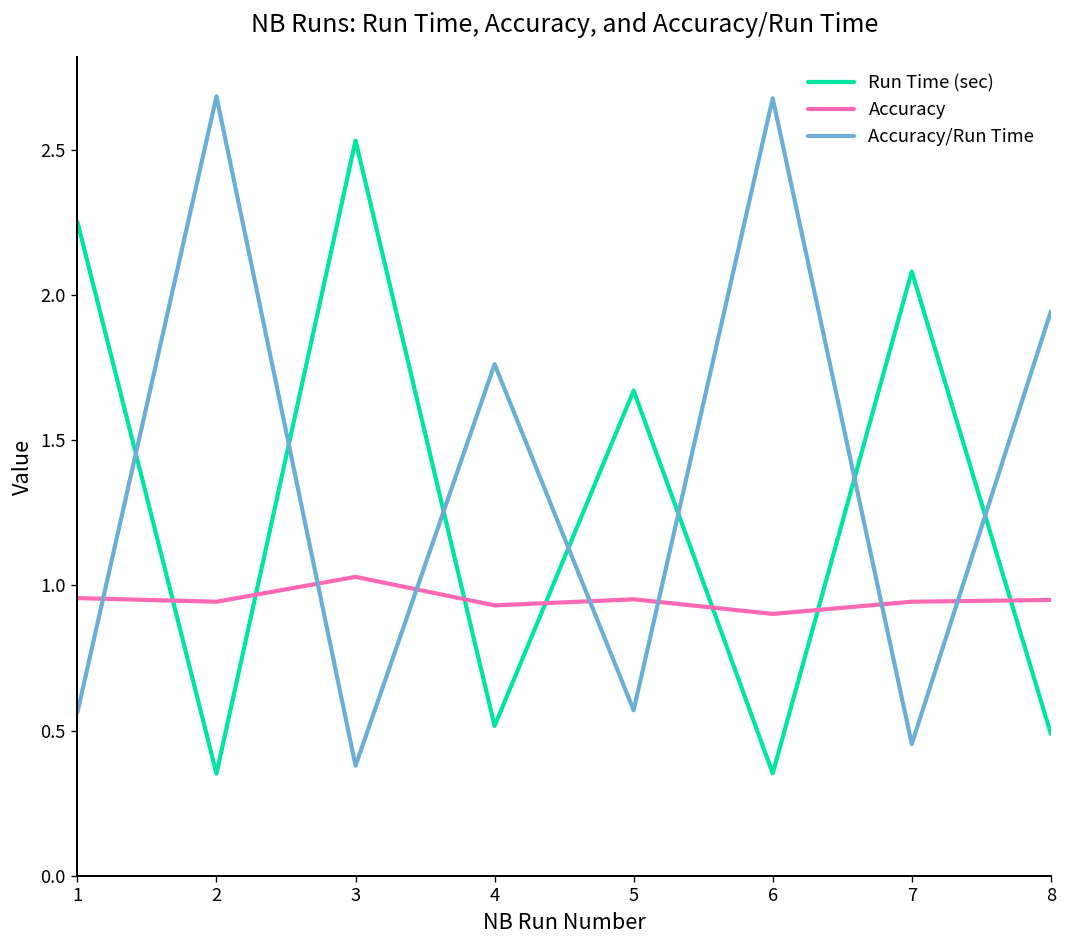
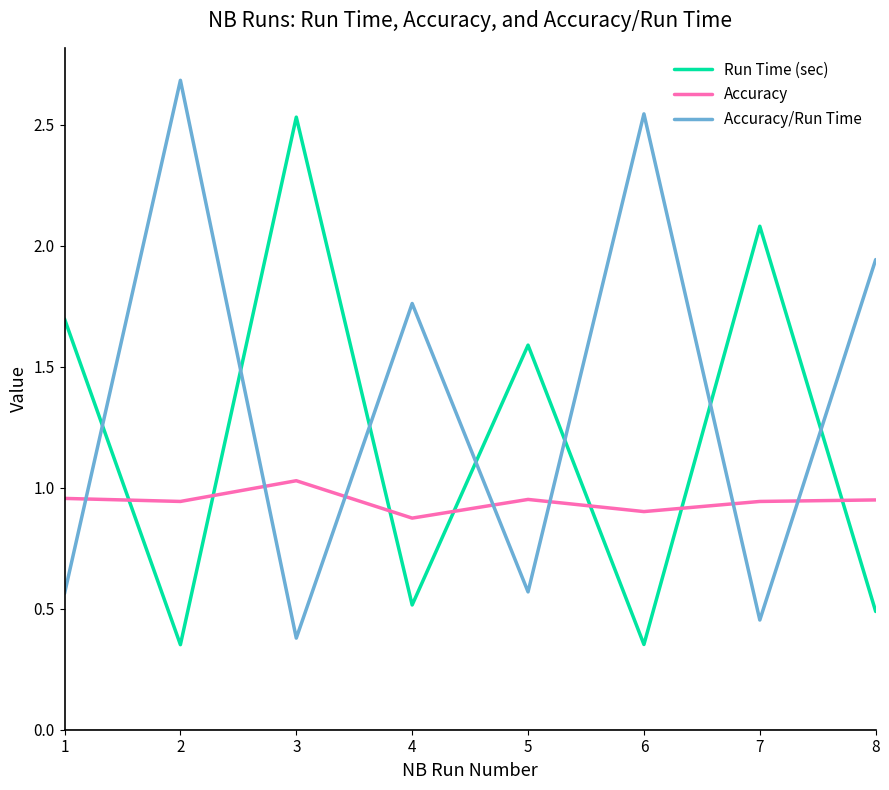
  {
    "Run Time (sec)": {
-     "1": 2.25,
+     "1": 1.70,
      "2": 0.35,
      "3": 2.53,
      "4": 0.52,
-     "5": 1.67,
+     "5": 1.59,
      "6": 0.35,
      "7": 2.08,
      "8": 0.49
    },
    "Accuracy": {
      "1": 0.96,
      "2": 0.94,
      "3": 1.03,
-     "4": 0.93,
+     "4": 0.87,
      "5": 0.95,
      "6": 0.90,
      "7": 0.94,
      "8": 0.95
    },
    "Accuracy/Run Time": {
      "1": 0.56,
      "2": 2.68,
      "3": 0.38,
      "4": 1.76,
      "5": 0.57,
-     "6": 2.68,
+     "6": 2.55,
      "7": 0.45,
      "8": 1.94
    }
  }
